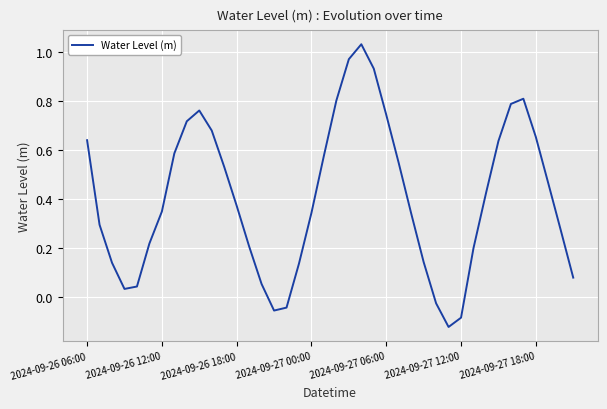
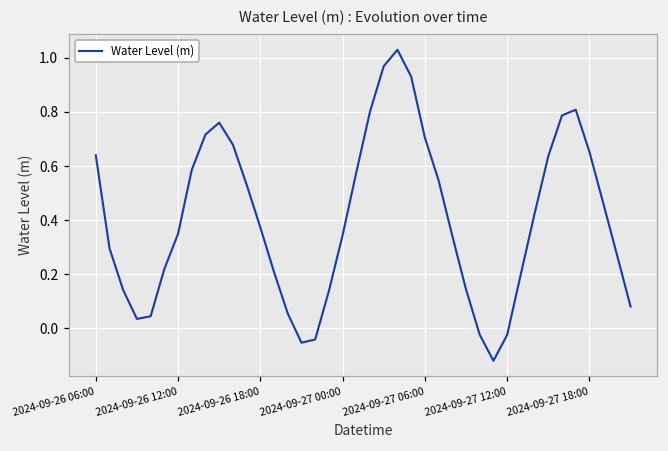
  {
    "2024-09-26 06:00": 0.64,
    "2024-09-26 12:00": 0.35,
    "2024-09-26 18:00": 0.37,
    "2024-09-27 00:00": 0.34,
-   "2024-09-27 06:00": 0.74,
-   "2024-09-27 12:00": -0.08,
+   "2024-09-27 06:00": 0.70,
+   "2024-09-27 12:00": -0.02,
    "2024-09-27 18:00": 0.65
  }
